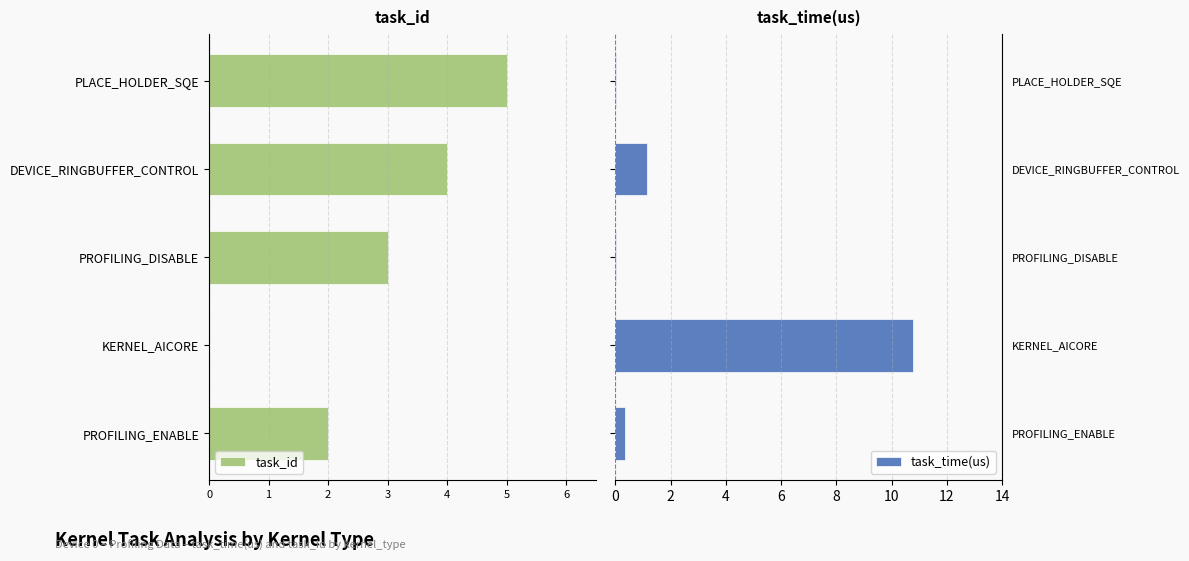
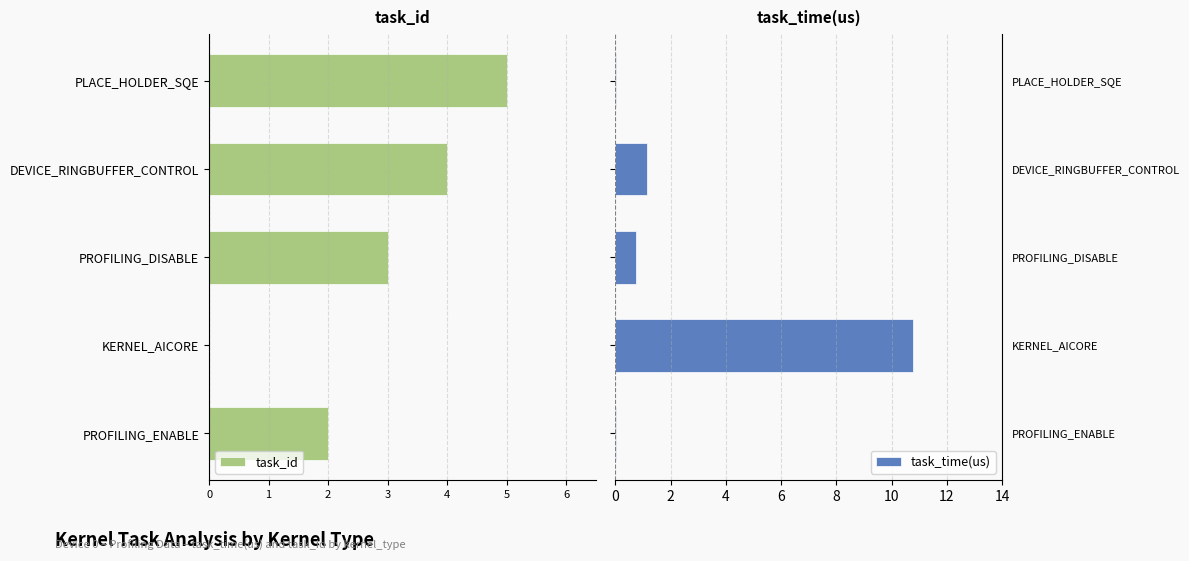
  {
    "task_time(us)": {
      "DEVICE_RINGBUFFER_CONTROL": 1.1,
-     "PROFILING_DISABLE": 0.0,
+     "PROFILING_DISABLE": 0.8,
      "KERNEL_AICORE": 10.8,
-     "PROFILING_ENABLE": 0.3
+     "PROFILING_ENABLE": 0.0
    }
  }
